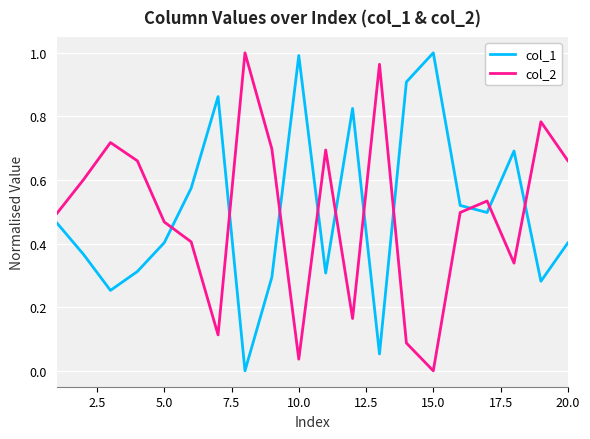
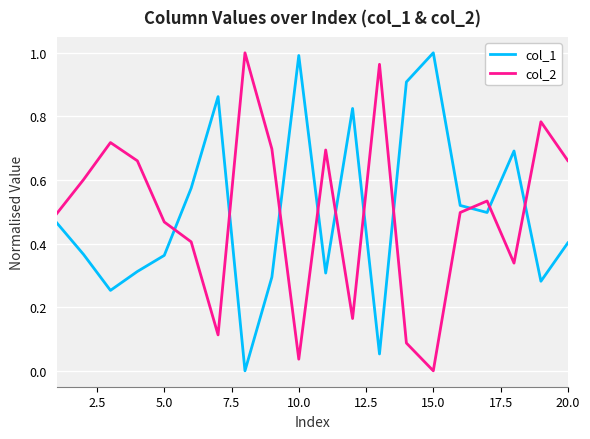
  {
    "col_1": {
-     "5.0": 0.40,
+     "5.0": 0.36,
      "10.0": 0.99,
      "15.0": 1.00,
      "20.0": 0.40
    },
    "col_2": {
      "5.0": 0.47,
      "10.0": 0.04,
      "15.0": 0.00,
      "20.0": 0.66
    }
  }
